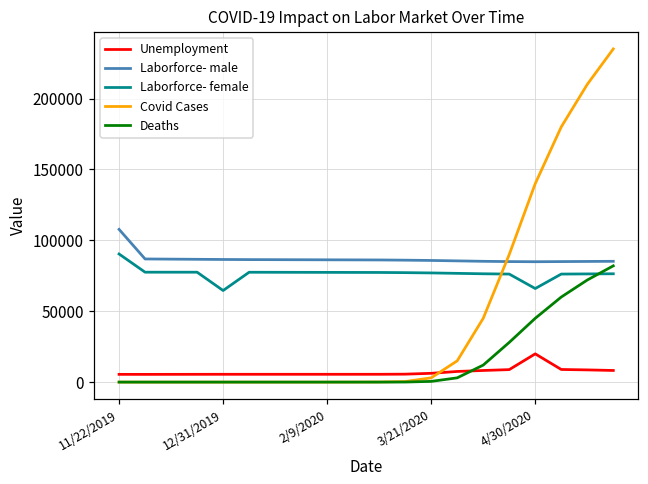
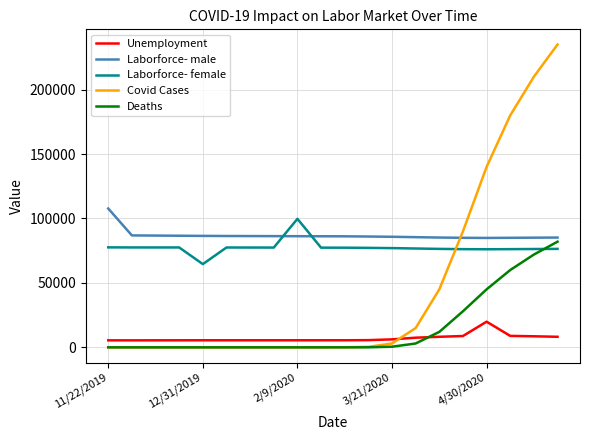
  {
    "Unemployment": {
      "11/22/2019": 5000,
      "12/31/2019": 6000,
      "2/9/2020": 6000,
      "3/21/2020": 6000,
      "4/30/2020": 20000
    },
    "Laborforce- male": {
      "11/22/2019": 108000,
      "12/31/2019": 86000,
      "2/9/2020": 86000,
      "3/21/2020": 86000,
      "4/30/2020": 85000
    },
    "Laborforce- female": {
-     "11/22/2019": 90000,
+     "11/22/2019": 78000,
      "12/31/2019": 65000,
-     "2/9/2020": 77000,
+     "2/9/2020": 100000,
      "3/21/2020": 77000,
-     "4/30/2020": 66000
+     "4/30/2020": 76000
    },
    "Covid Cases": {
      "3/21/2020": 3000,
      "4/30/2020": 140000
    },
    "Deaths": {
      "3/21/2020": 1000,
      "4/30/2020": 45000
    }
  }
